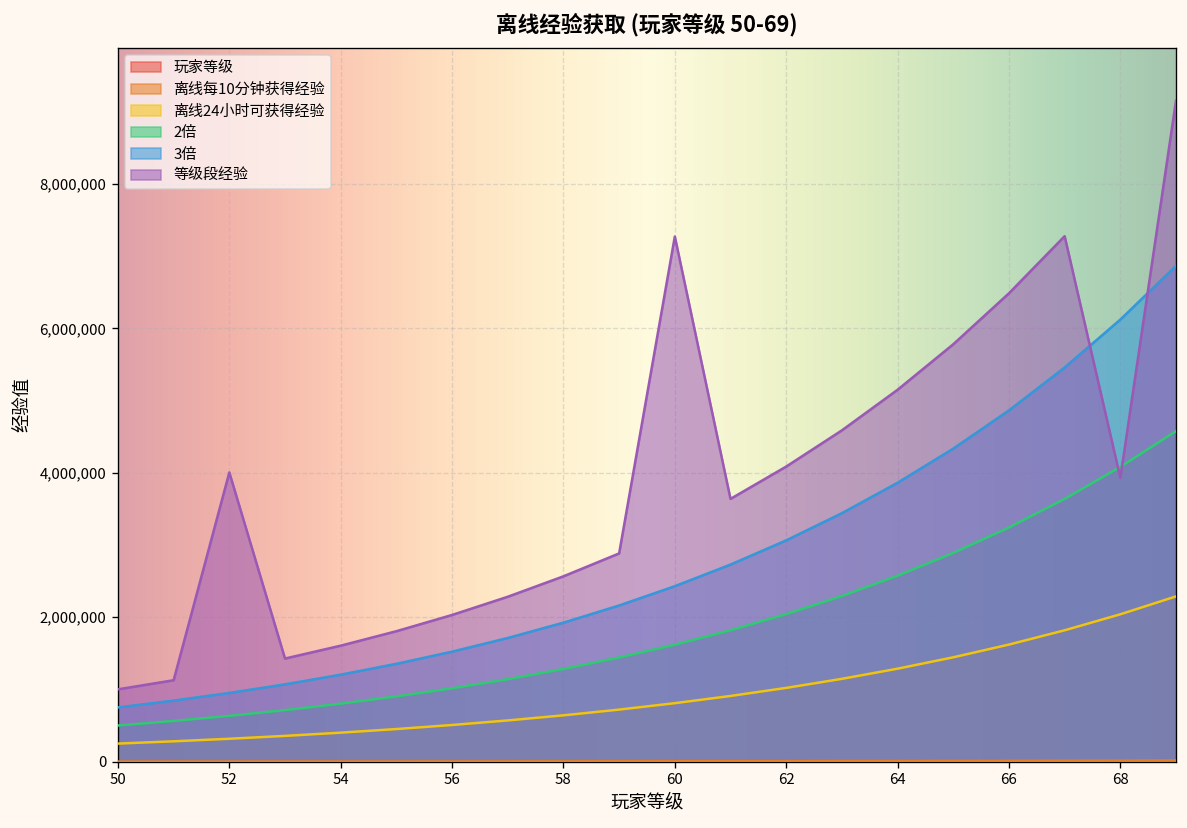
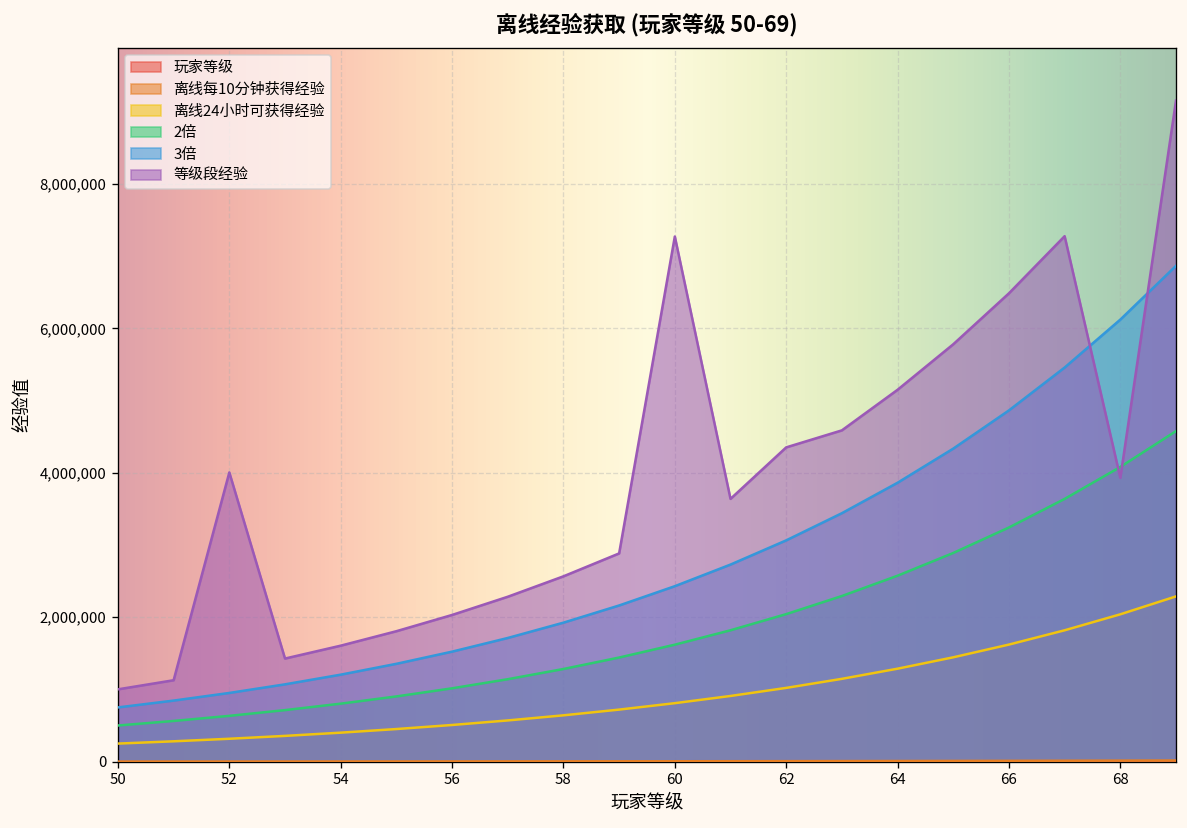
  {
    "离线24小时可获得经验": {
      "50": "300,000",
      "52": "300,000",
      "54": "400,000",
      "56": "500,000",
      "58": "600,000",
      "60": "800,000",
      "62": "1,000,000",
      "64": "1,300,000",
      "66": "1,600,000",
      "68": "2,000,000"
    },
    "2倍": {
      "50": "500,000",
      "52": "600,000",
      "54": "800,000",
      "56": "1,000,000",
      "58": "1,300,000",
      "60": "1,600,000",
      "62": "2,000,000",
      "64": "2,600,000",
      "66": "3,200,000",
      "68": "4,100,000"
    },
    "3倍": {
      "50": "800,000",
      "52": "1,000,000",
      "54": "1,200,000",
      "56": "1,500,000",
      "58": "1,900,000",
      "60": "2,400,000",
      "62": "3,100,000",
      "64": "3,900,000",
      "66": "4,900,000",
      "68": "6,100,000"
    },
    "等级段经验": {
      "50": "1,000,000",
      "52": "4,000,000",
      "54": "1,600,000",
      "56": "2,000,000",
      "58": "2,600,000",
      "60": "7,300,000",
-     "62": "4,100,000",
+     "62": "4,400,000",
      "64": "5,100,000",
      "66": "6,500,000",
      "68": "3,900,000"
    }
  }
